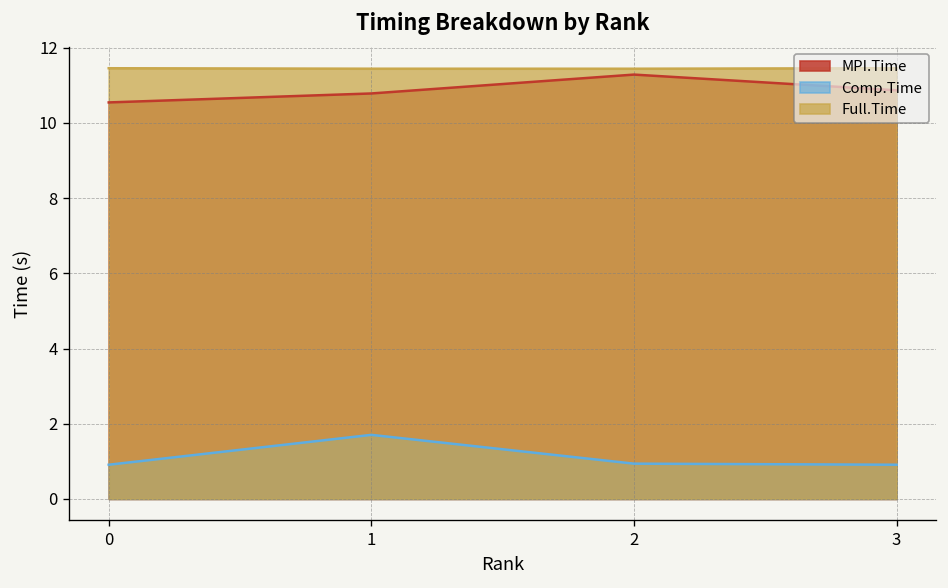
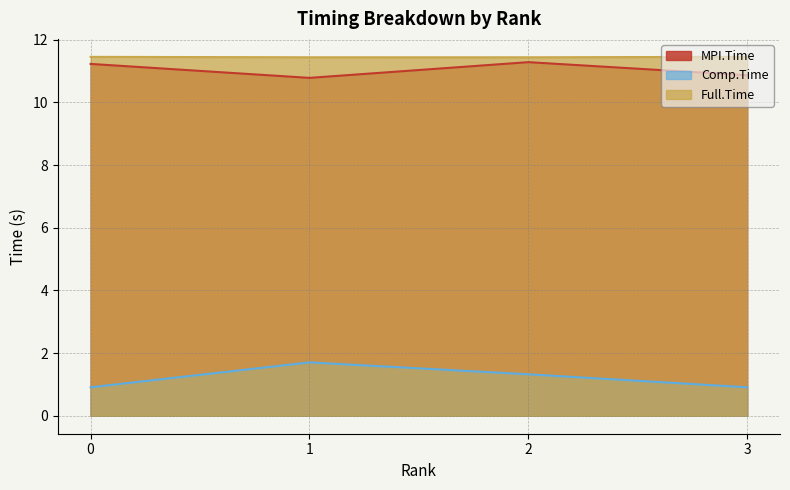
  {
    "MPI.Time": {
-     "0": 10.5,
+     "0": 11.2,
      "1": 10.8,
      "2": 11.3
    },
    "Comp.Time": {
      "0": 0.9,
      "1": 1.7,
-     "2": 0.9,
+     "2": 1.3,
      "3": 0.9
    },
    "Full.Time": {
      "0": 11.5,
      "1": 11.4,
      "2": 11.4
    }
  }
